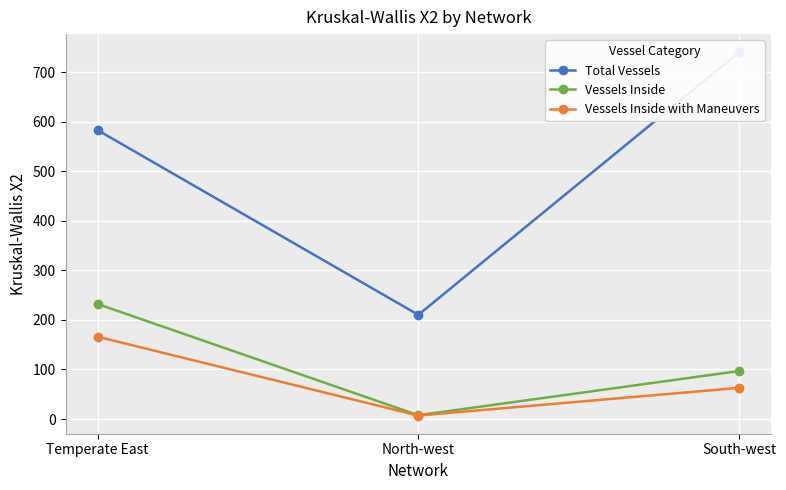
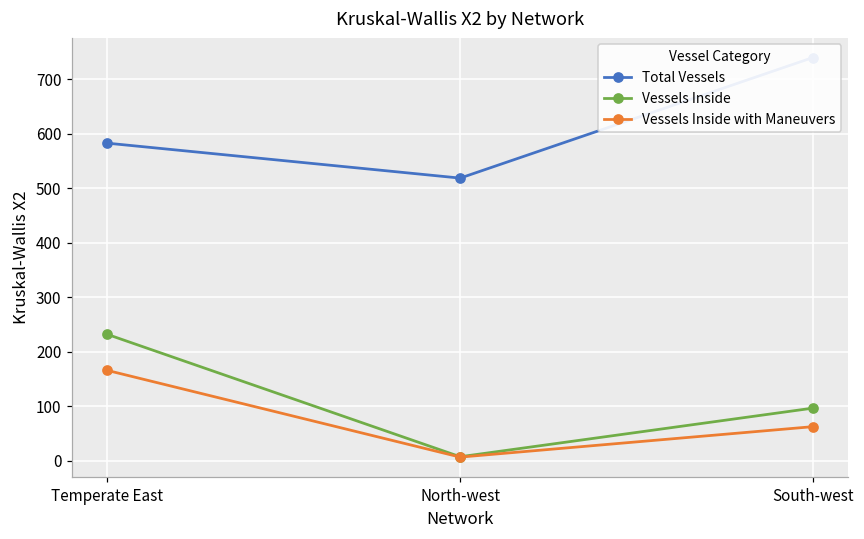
  {
    "Total Vessels": {
      "Temperate East": 580,
-     "North-west": 210
+     "North-west": 520
    },
    "Vessels Inside": {
      "Temperate East": 230,
      "South-west": 100
    },
    "Vessels Inside with Maneuvers": {
      "Temperate East": 170,
      "South-west": 60
    }
  }
